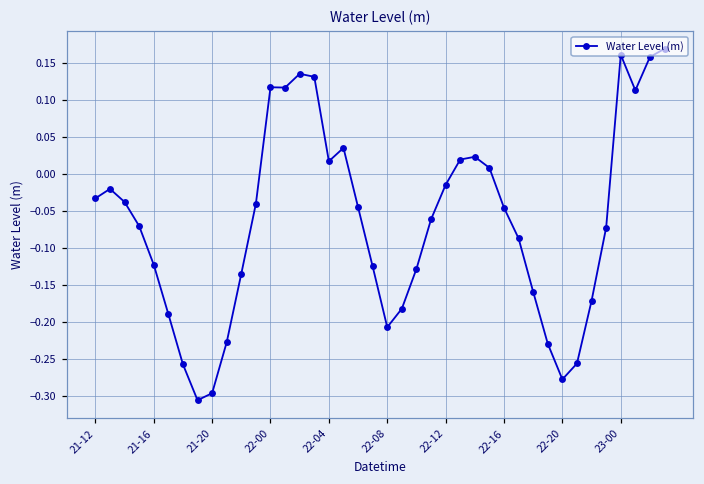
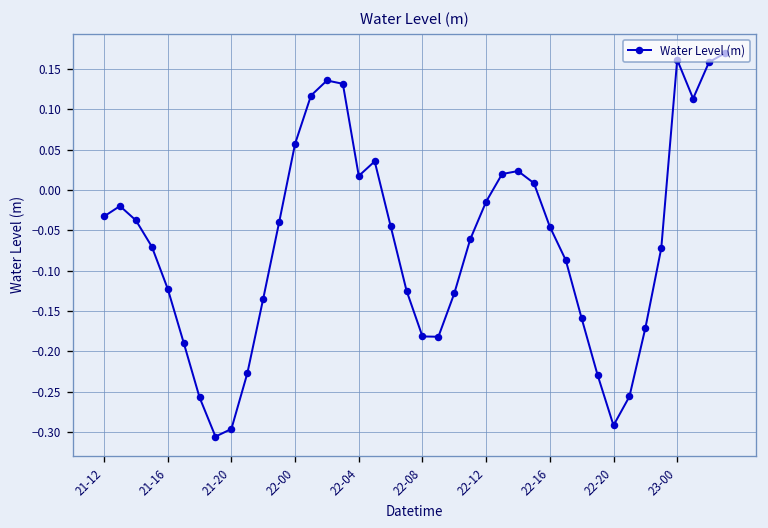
  {
    "21-12": -0.03,
    "21-16": -0.12,
    "21-20": -0.30,
-   "22-00": 0.12,
+   "22-00": 0.06,
    "22-04": 0.02,
-   "22-08": -0.21,
+   "22-08": -0.18,
    "22-12": -0.01,
    "22-16": -0.05,
-   "22-20": -0.28
+   "22-20": -0.29
  }
